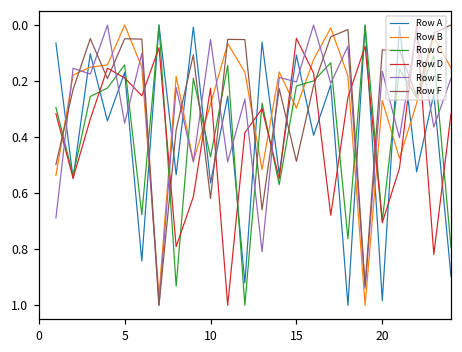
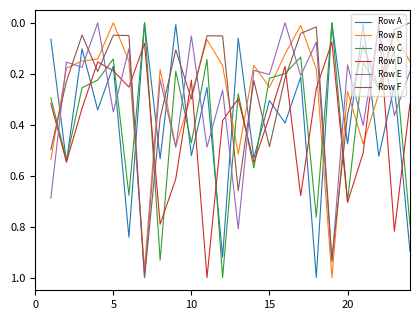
  {
    "Row A": {
      "5": 0.17,
-     "10": 0.56,
-     "15": 0.11,
-     "20": 0.98
+     "10": 0.52,
+     "15": 0.31,
+     "20": 0.48
    },
    "Row B": {
      "5": 0.00,
      "10": 0.28,
-     "15": 0.30,
+     "15": 0.25,
      "20": 0.27
    },
    "Row C": {
      "5": 0.14,
      "10": 0.47,
      "15": 0.22
    },
    "Row D": {
      "5": 0.19,
      "10": 0.23,
-     "15": 0.05
+     "15": 0.37
    },
    "Row E": {
      "5": 0.35,
      "10": 0.05,
      "15": 0.20,
      "20": 0.17
    },
    "Row F": {
      "5": 0.05,
-     "10": 0.62,
+     "10": 0.30,
      "15": 0.49,
-     "20": 0.09
+     "20": 0.36
    }
  }
